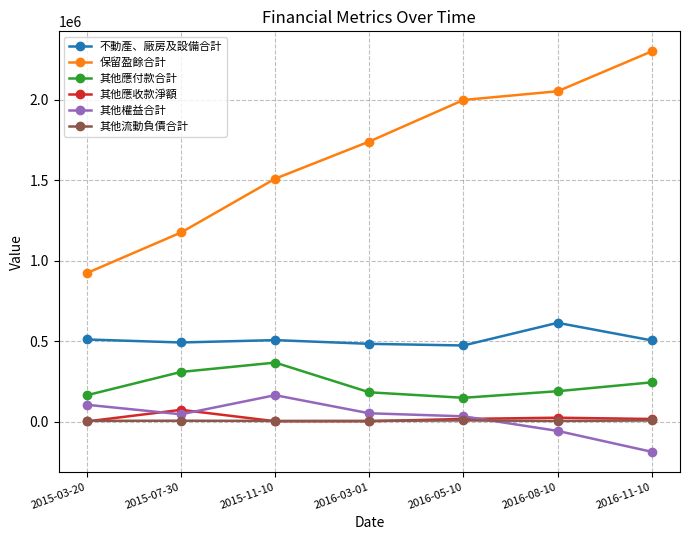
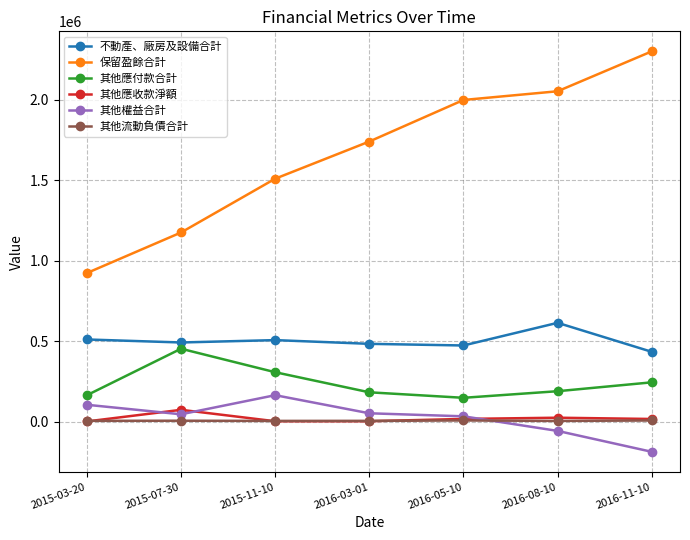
  {
    "不動產、廠房及設備合計": {
      "2015-03-20": 510000,
      "2015-07-30": 490000,
      "2015-11-10": 510000,
      "2016-03-01": 480000,
      "2016-05-10": 470000,
      "2016-08-10": 610000,
-     "2016-11-10": 500000
+     "2016-11-10": 430000
    },
    "保留盈餘合計": {
      "2015-03-20": 920000,
      "2015-07-30": 1180000,
      "2015-11-10": 1510000,
      "2016-03-01": 1740000,
      "2016-05-10": 2000000,
      "2016-08-10": 2050000,
      "2016-11-10": 2300000
    },
    "其他應付款合計": {
      "2015-03-20": 160000,
-     "2015-07-30": 310000,
-     "2015-11-10": 370000,
+     "2015-07-30": 450000,
+     "2015-11-10": 310000,
      "2016-03-01": 180000,
      "2016-05-10": 150000,
      "2016-08-10": 190000,
      "2016-11-10": 240000
    },
    "其他應收款淨額": {
      "2015-07-30": 70000,
      "2016-08-10": 20000
    },
    "其他權益合計": {
      "2015-03-20": 100000,
      "2015-07-30": 50000,
      "2015-11-10": 160000,
      "2016-03-01": 50000,
      "2016-05-10": 30000,
      "2016-08-10": -60000,
      "2016-11-10": -190000
    },
    "其他流動負債合計": {
      "2015-07-30": 10000,
      "2016-08-10": 0
    }
  }
